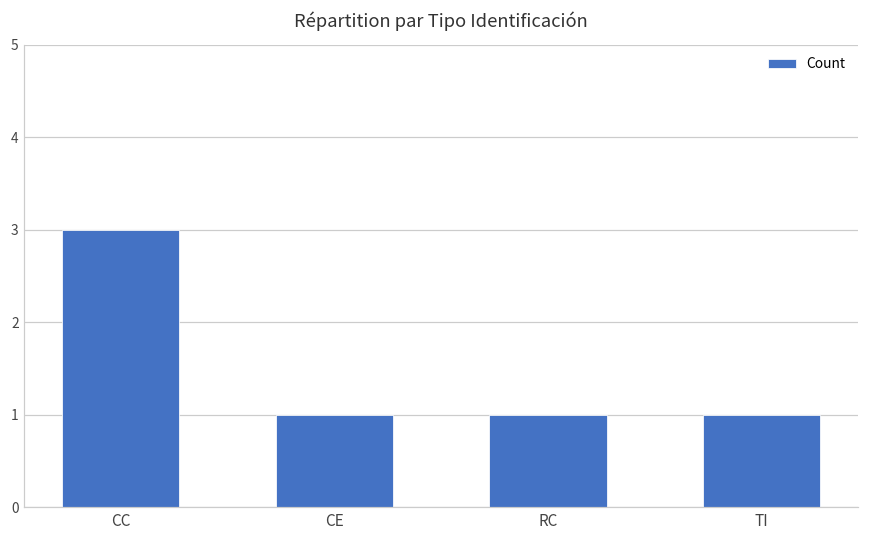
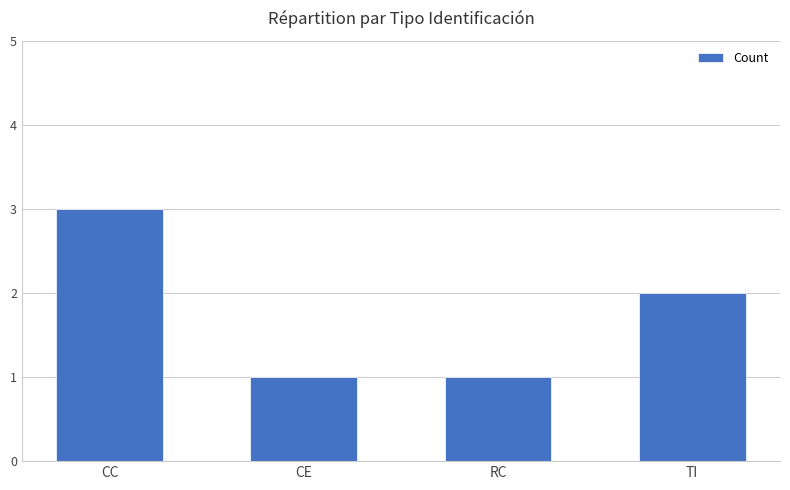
  {
    "CC": 3,
    "CE": 1,
    "RC": 1,
-   "TI": 1
+   "TI": 2
  }
